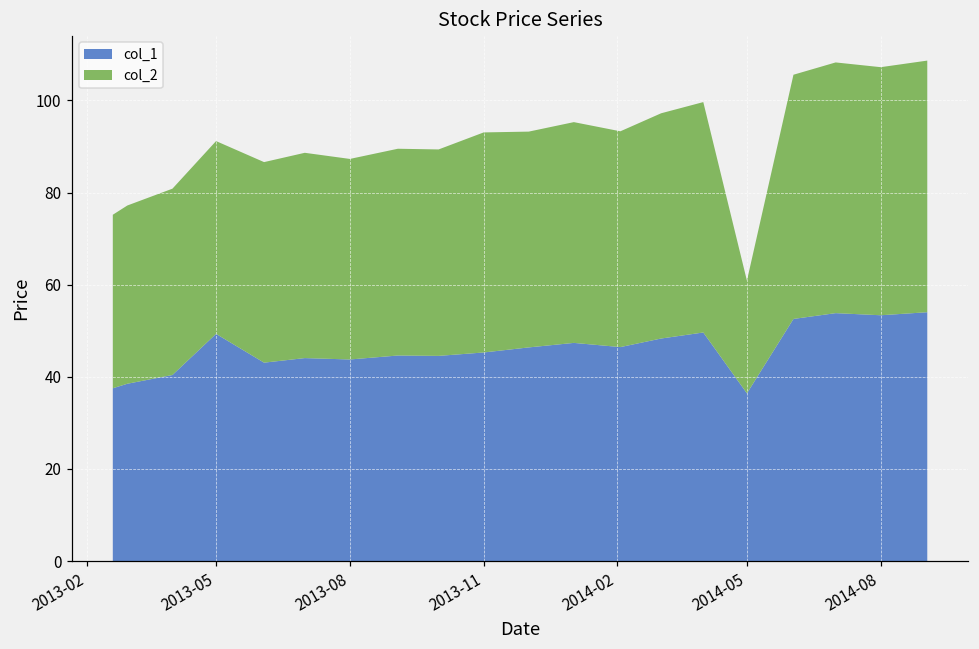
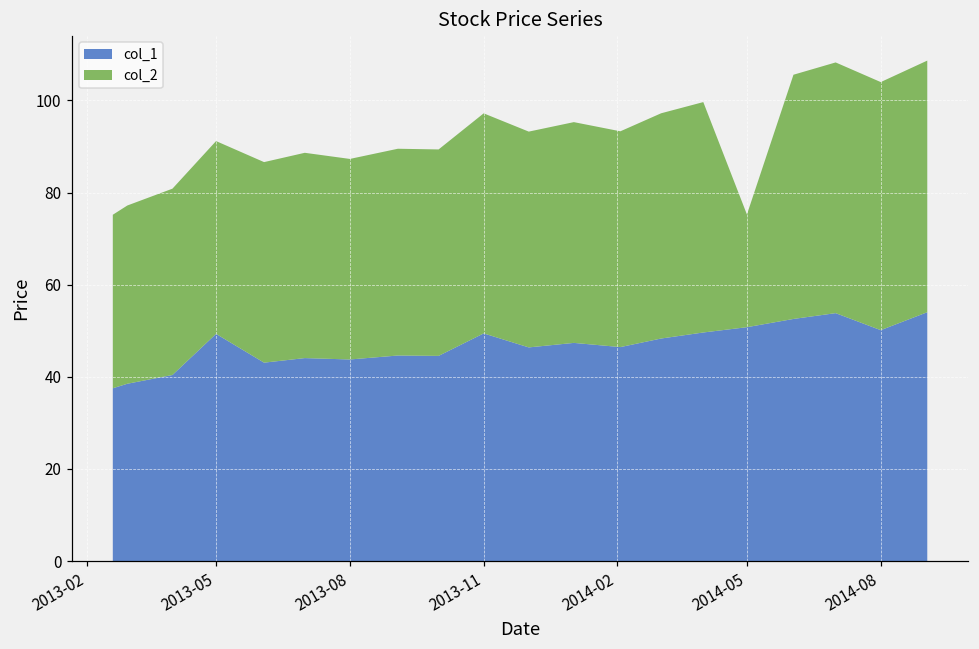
  {
    "col_1": {
      "2013-05": 49,
      "2013-08": 44,
-     "2013-11": 45,
-     "2014-05": 36,
-     "2014-08": 53
+     "2013-11": 49,
+     "2014-05": 51,
+     "2014-08": 50
    },
    "col_2": {
      "2013-05": 42,
      "2013-08": 44,
      "2013-11": 48,
      "2014-05": 24,
      "2014-08": 54
    }
  }
